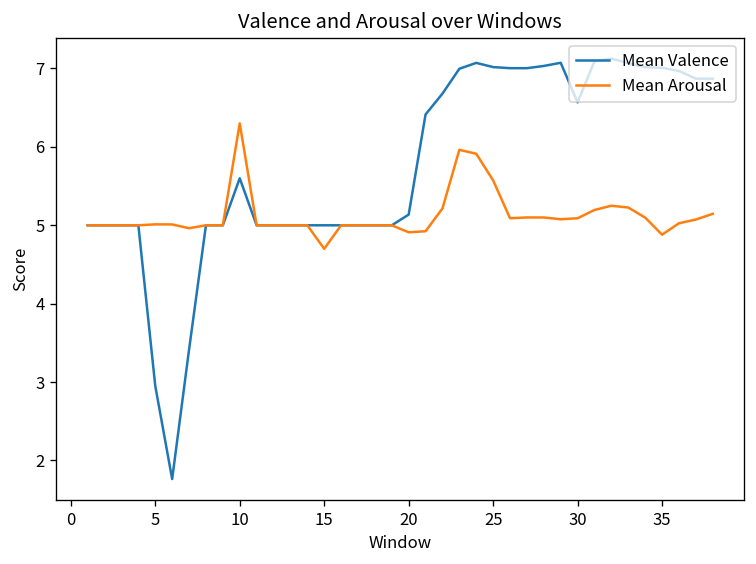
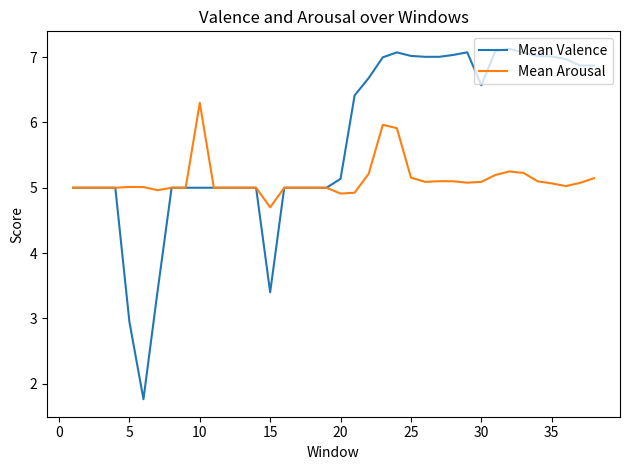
  {
    "Mean Valence": {
      "5": 3.0,
-     "10": 5.6,
-     "15": 5.0,
+     "10": 5.0,
+     "15": 3.4,
      "20": 5.1,
      "25": 7.0,
      "30": 6.6
    },
    "Mean Arousal": {
      "5": 5.0,
      "10": 6.3,
      "15": 4.7,
      "20": 4.9,
-     "25": 5.6,
+     "25": 5.2,
      "30": 5.1,
-     "35": 4.9
+     "35": 5.1
    }
  }
